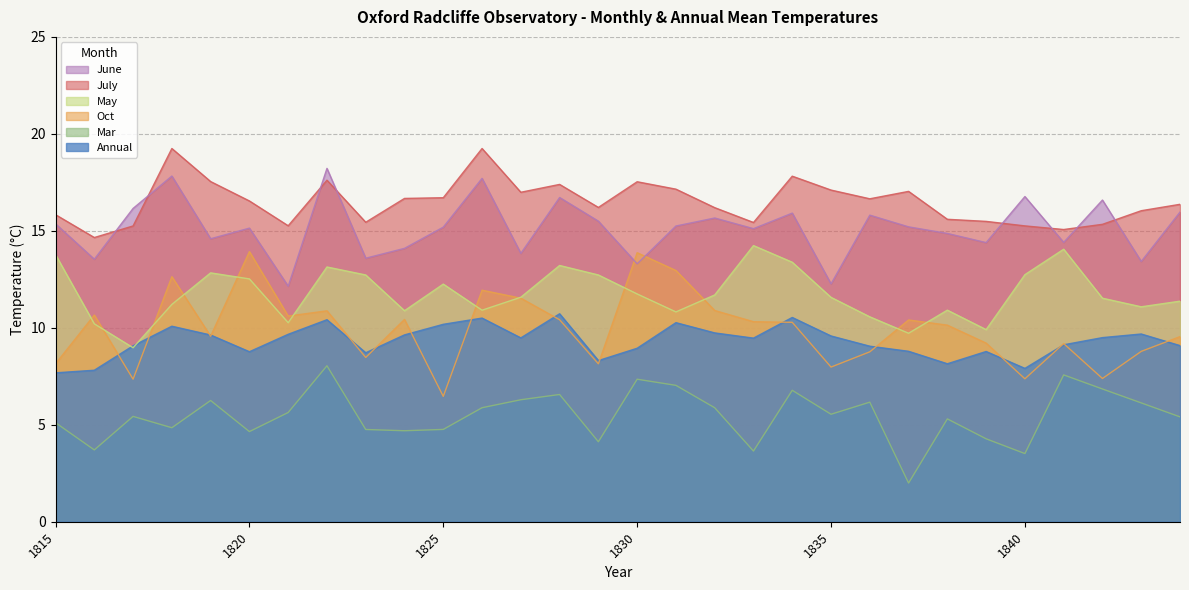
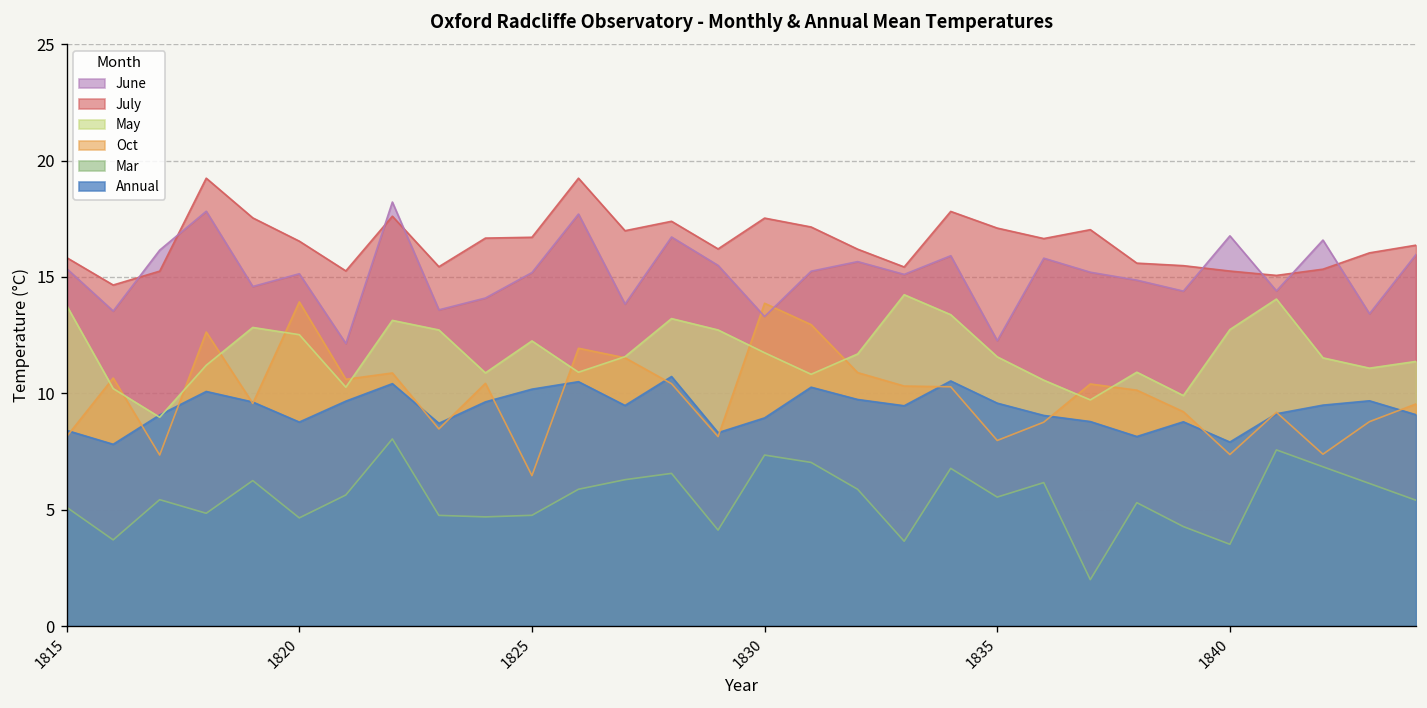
  {
    "June": {
      "1815": 15.4,
      "1820": 15.1,
      "1825": 15.2,
      "1830": 13.3,
      "1835": 12.3,
      "1840": 16.8
    },
    "July": {
      "1815": 15.8,
      "1820": 16.5,
      "1825": 16.7,
      "1830": 17.5,
      "1835": 17.1,
      "1840": 15.3
    },
    "Oct": {
      "1815": 8.1,
      "1820": 13.9,
      "1825": 6.5,
      "1830": 13.9,
      "1835": 8.0,
      "1840": 7.4
    },
    "Annual": {
-     "1815": 7.7,
+     "1815": 8.4,
      "1820": 8.8,
      "1825": 10.2,
      "1830": 8.9,
      "1835": 9.6,
      "1840": 7.9
    }
  }
